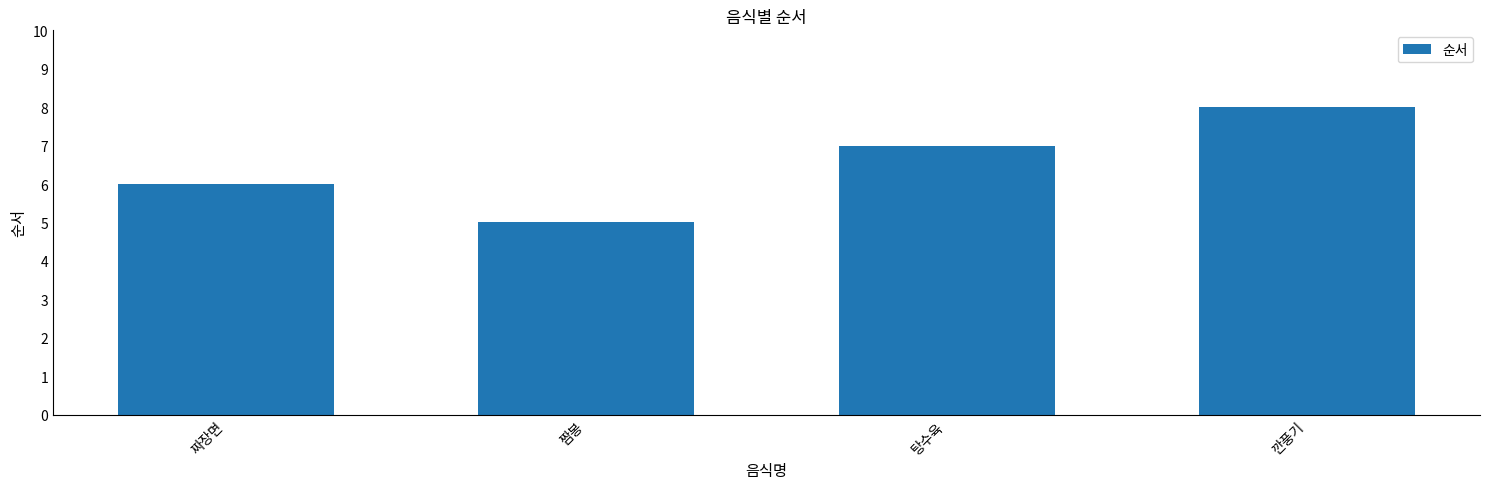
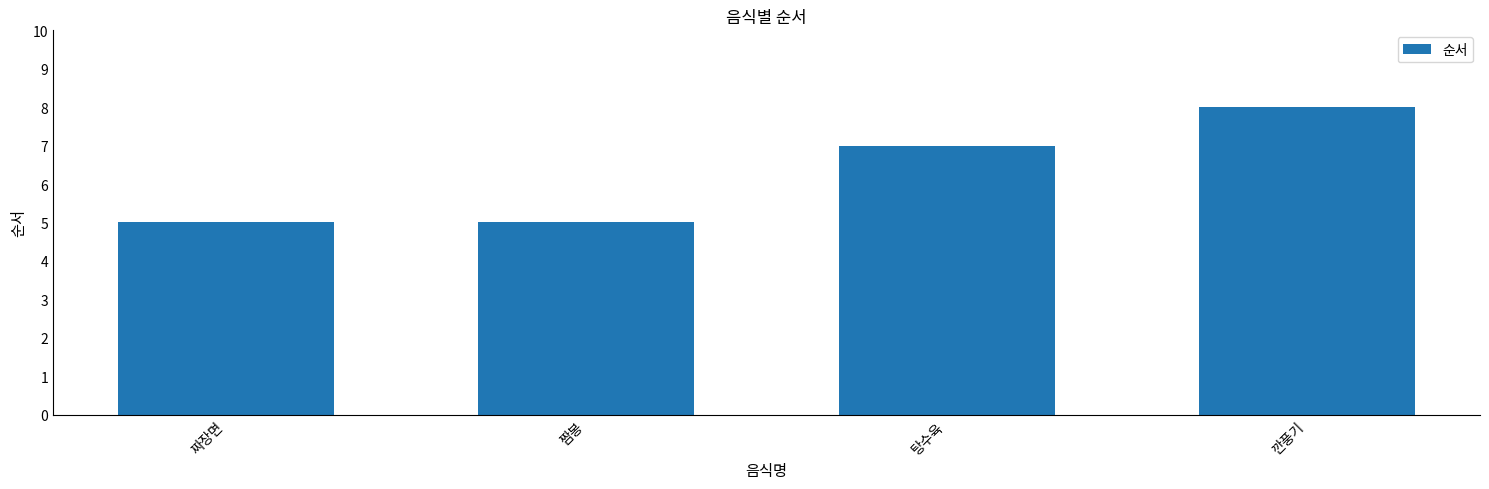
  {
-   "짜장면": 6,
+   "짜장면": 5,
    "짬봉": 5,
    "탕수육": 7,
    "깐풍기": 8
  }
